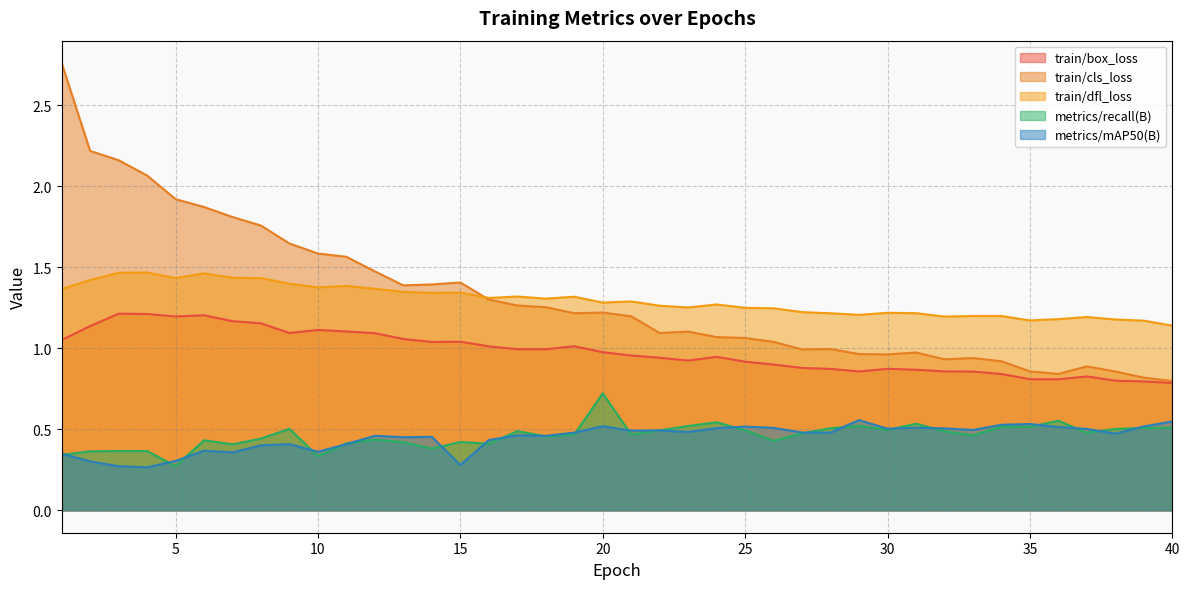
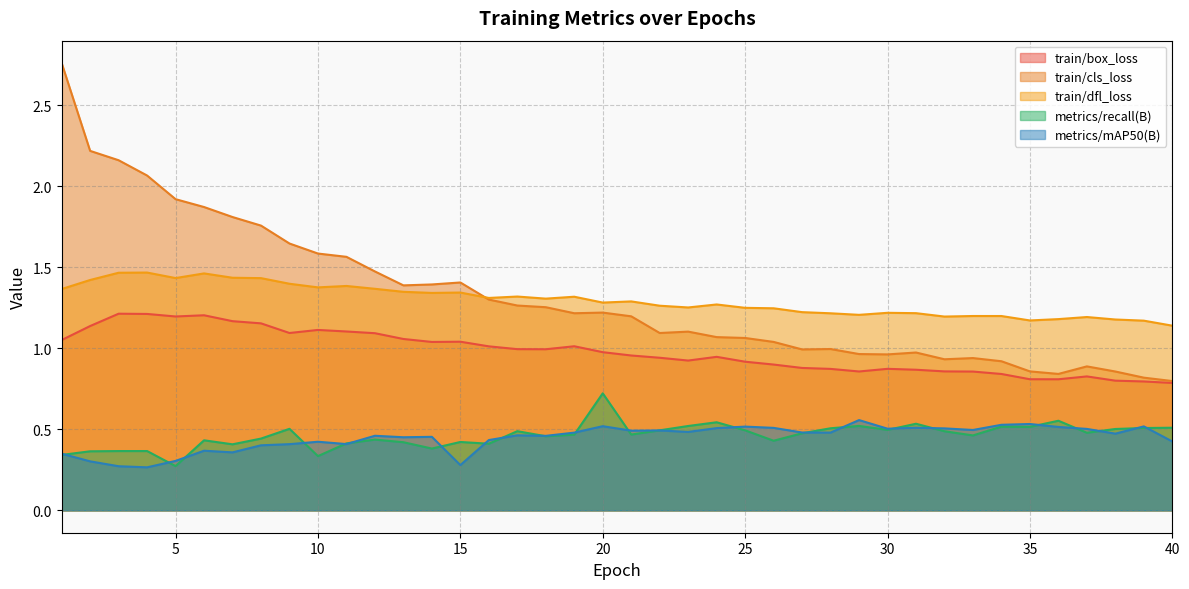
  {
    "metrics/recall(B)": {
      "5": 0.27,
      "10": 0.33,
      "15": 0.42,
      "20": 0.72,
      "25": 0.49,
      "35": 0.52,
      "40": 0.51
    },
    "metrics/mAP50(B)": {
      "5": 0.31,
-     "10": 0.36,
+     "10": 0.42,
      "15": 0.28,
      "20": 0.52,
      "25": 0.52,
      "35": 0.53,
-     "40": 0.55
+     "40": 0.43
    }
  }
